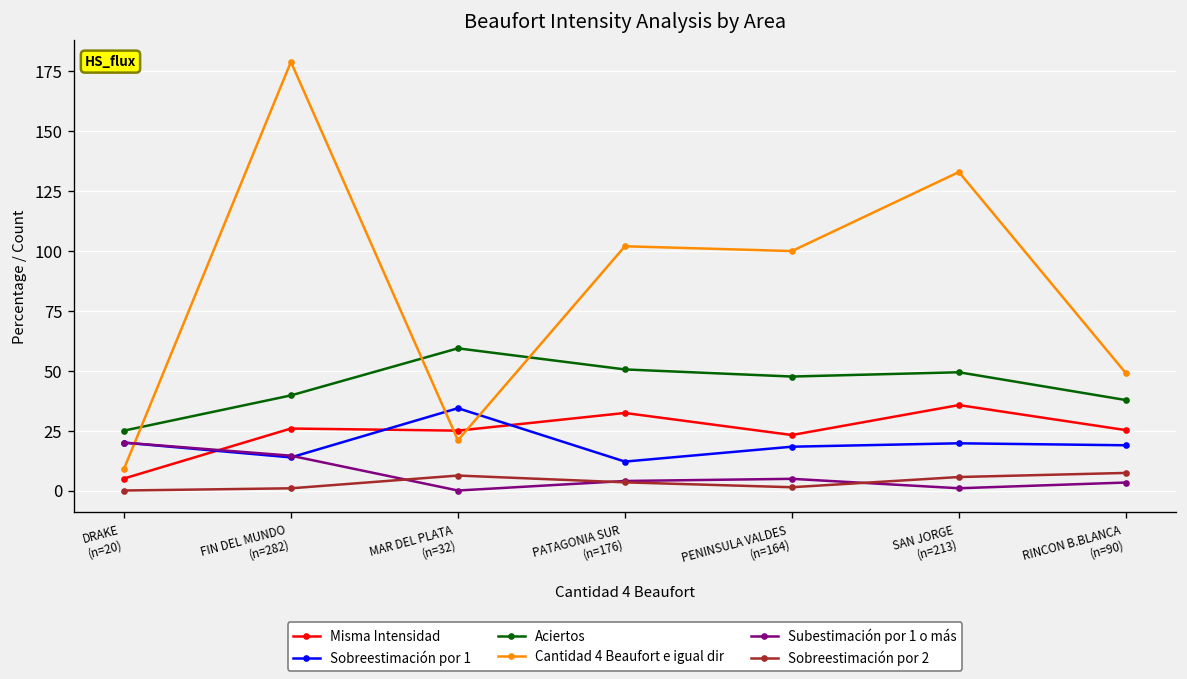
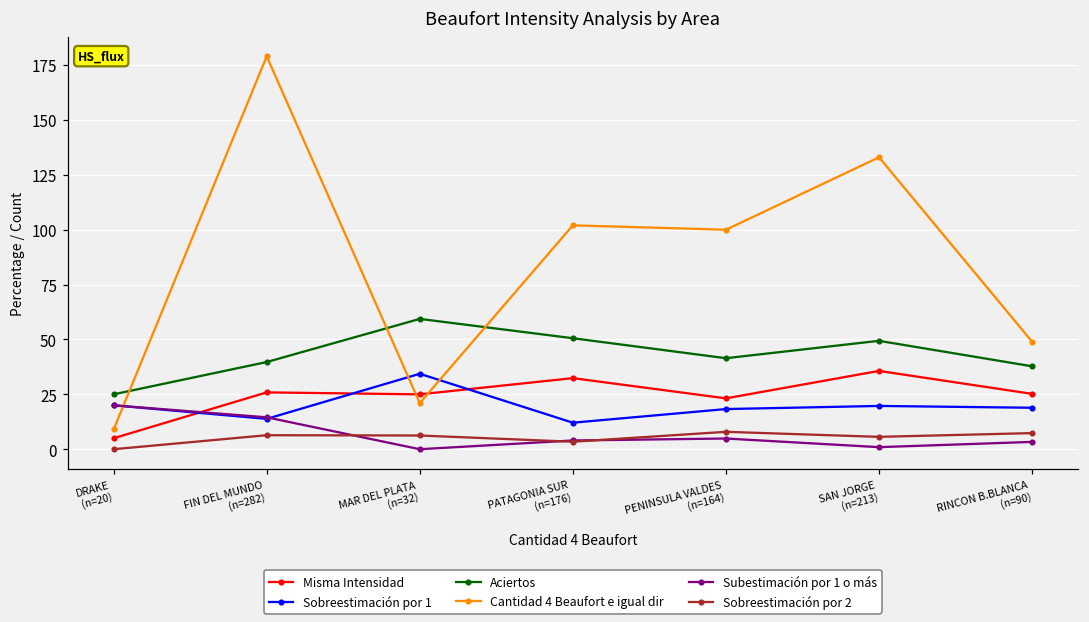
  {
    "Misma Intensidad": {
      "DRAKE (n=20)": 5,
      "FIN DEL MUNDO (n=282)": 26,
      "MAR DEL PLATA (n=32)": 25,
      "PATAGONIA SUR (n=176)": 32,
      "PENINSULA VALDES (n=164)": 23,
      "SAN JORGE (n=213)": 36,
      "RINCON B.BLANCA (n=90)": 25
    },
    "Sobreestimación por 1": {
      "MAR DEL PLATA (n=32)": 34,
      "PATAGONIA SUR (n=176)": 12,
      "PENINSULA VALDES (n=164)": 18,
      "SAN JORGE (n=213)": 20,
      "RINCON B.BLANCA (n=90)": 19
    },
    "Aciertos": {
      "DRAKE (n=20)": 25,
      "FIN DEL MUNDO (n=282)": 40,
      "MAR DEL PLATA (n=32)": 59,
      "PATAGONIA SUR (n=176)": 51,
-     "PENINSULA VALDES (n=164)": 48,
+     "PENINSULA VALDES (n=164)": 41,
      "SAN JORGE (n=213)": 49,
      "RINCON B.BLANCA (n=90)": 38
    },
    "Cantidad 4 Beaufort e igual dir": {
      "DRAKE (n=20)": 9,
      "FIN DEL MUNDO (n=282)": 179,
      "MAR DEL PLATA (n=32)": 21,
      "PATAGONIA SUR (n=176)": 102,
      "PENINSULA VALDES (n=164)": 100,
      "SAN JORGE (n=213)": 133,
      "RINCON B.BLANCA (n=90)": 49
    },
    "Subestimación por 1 o más": {
      "MAR DEL PLATA (n=32)": 0,
      "PENINSULA VALDES (n=164)": 5,
      "SAN JORGE (n=213)": 1,
      "RINCON B.BLANCA (n=90)": 3
    },
    "Sobreestimación por 2": {
      "DRAKE (n=20)": 0,
-     "FIN DEL MUNDO (n=282)": 1,
+     "FIN DEL MUNDO (n=282)": 6,
      "MAR DEL PLATA (n=32)": 6,
-     "PENINSULA VALDES (n=164)": 1,
+     "PENINSULA VALDES (n=164)": 8,
      "SAN JORGE (n=213)": 6,
      "RINCON B.BLANCA (n=90)": 7
    }
  }
